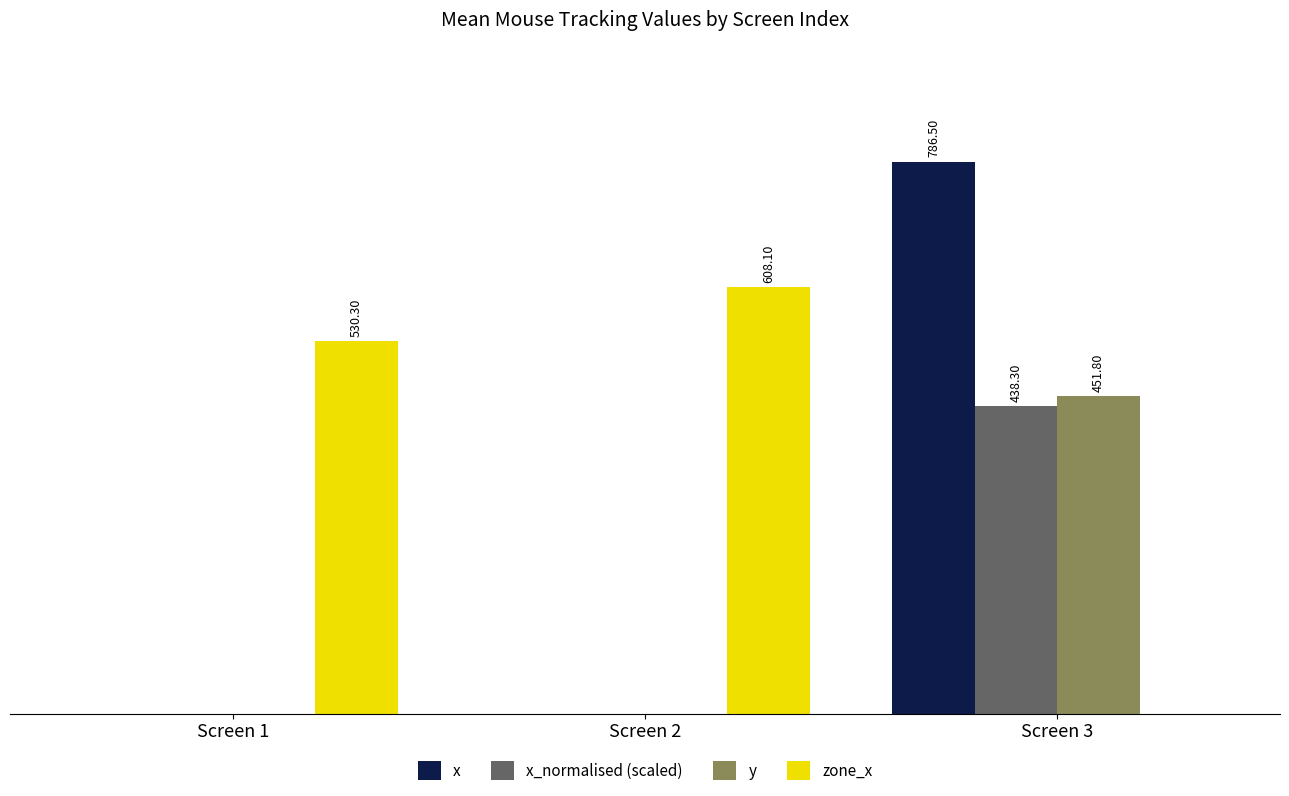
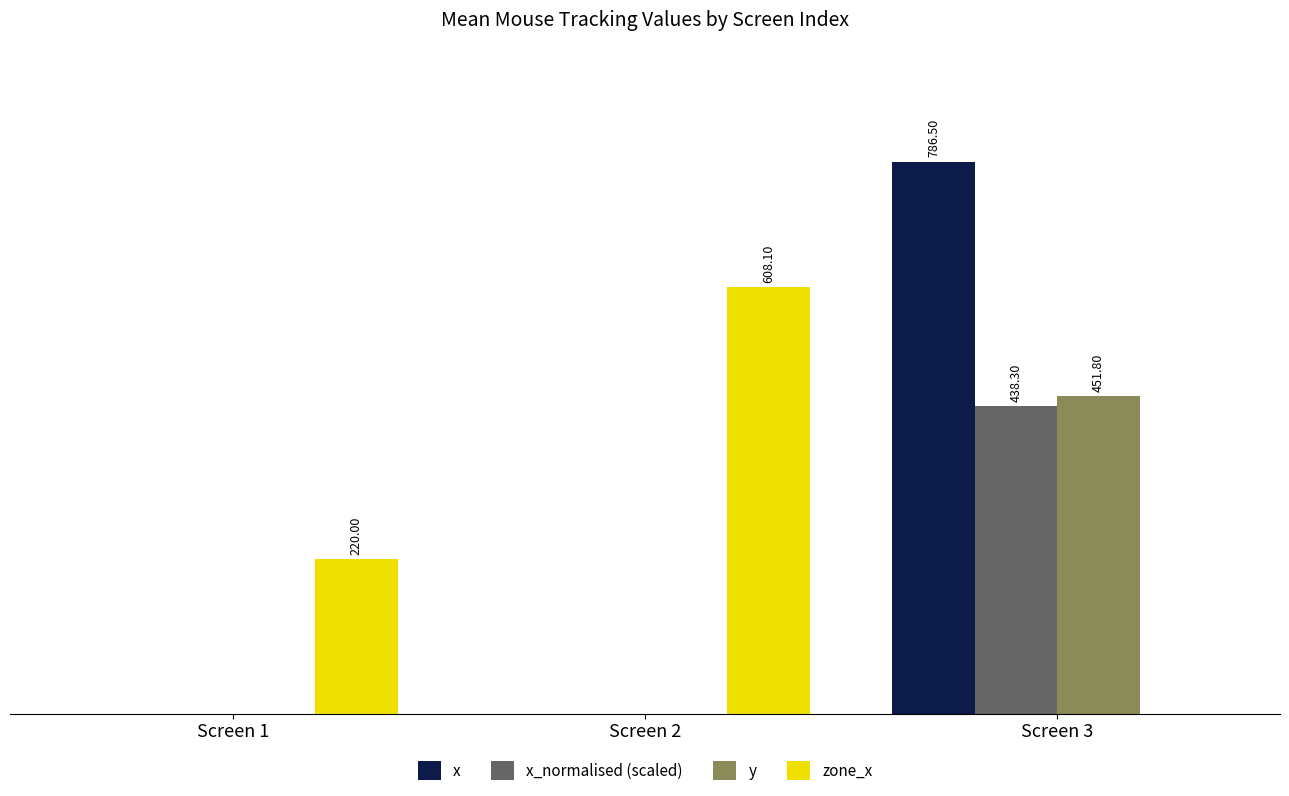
  {
    "x": {
      "Screen 3": 786.50
    },
    "zone_x": {
-     "Screen 1": 530.30,
+     "Screen 1": 220.00,
      "Screen 2": 608.10
    }
  }
